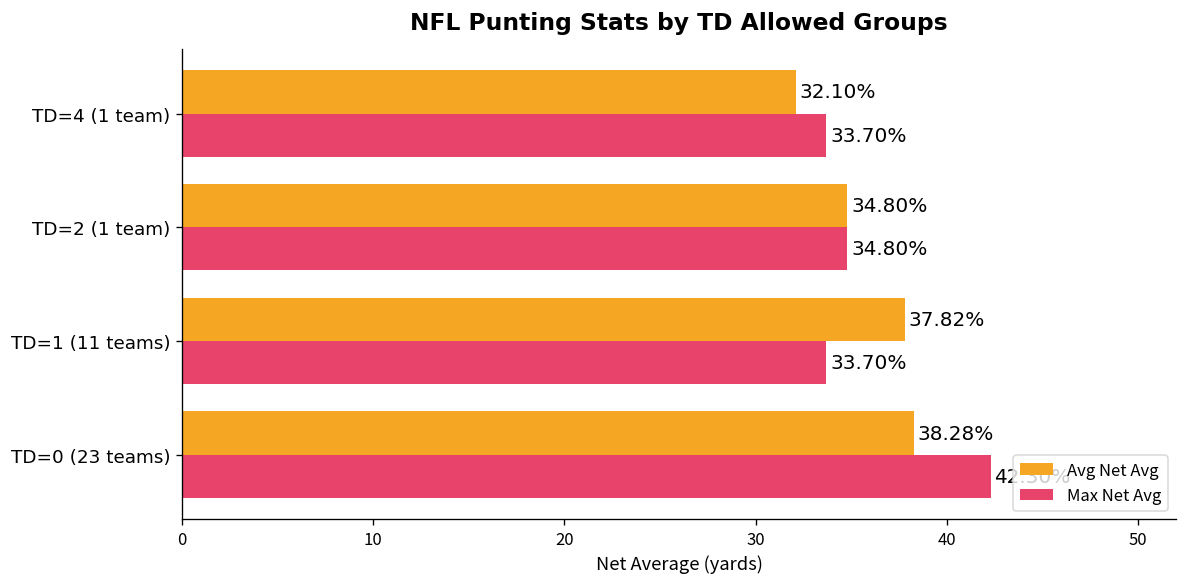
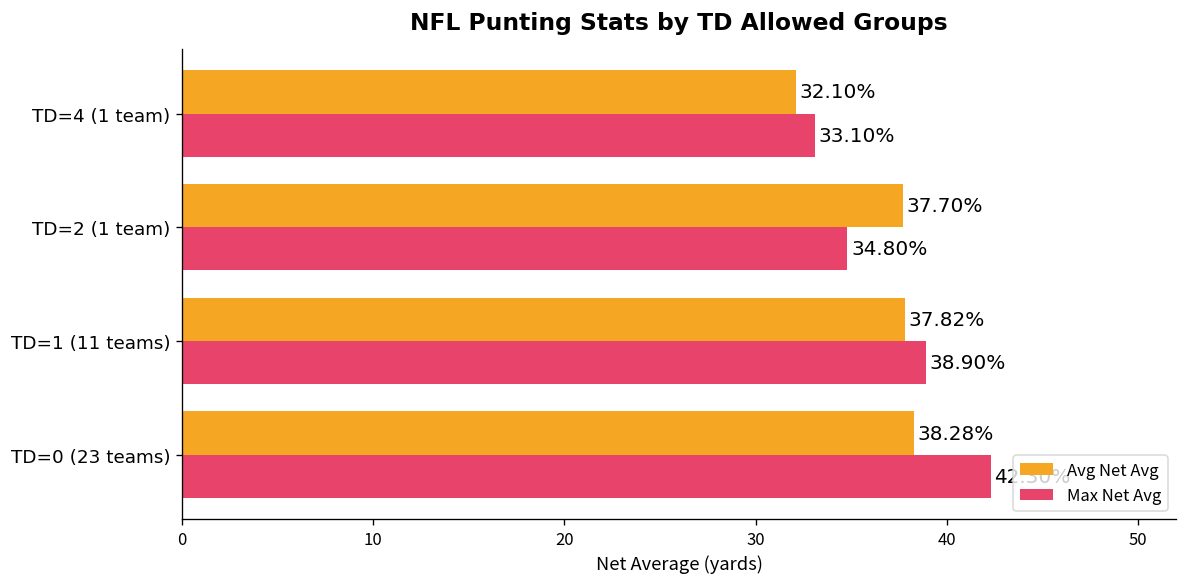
  {
    "Avg Net Avg": {
      "TD=4 (1 team)": "32.10%",
-     "TD=2 (1 team)": "34.80%",
+     "TD=2 (1 team)": "37.70%",
      "TD=1 (11 teams)": "37.82%",
      "TD=0 (23 teams)": "38.28%"
    },
    "Max Net Avg": {
-     "TD=4 (1 team)": "33.70%",
+     "TD=4 (1 team)": "33.10%",
      "TD=2 (1 team)": "34.80%",
-     "TD=1 (11 teams)": "33.70%"
+     "TD=1 (11 teams)": "38.90%"
    }
  }
